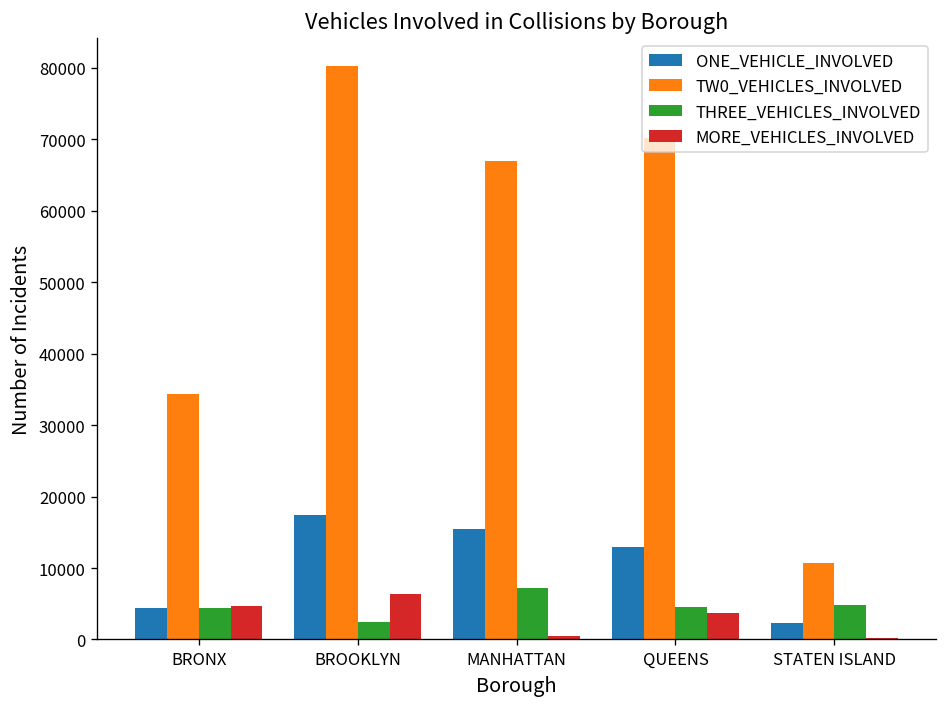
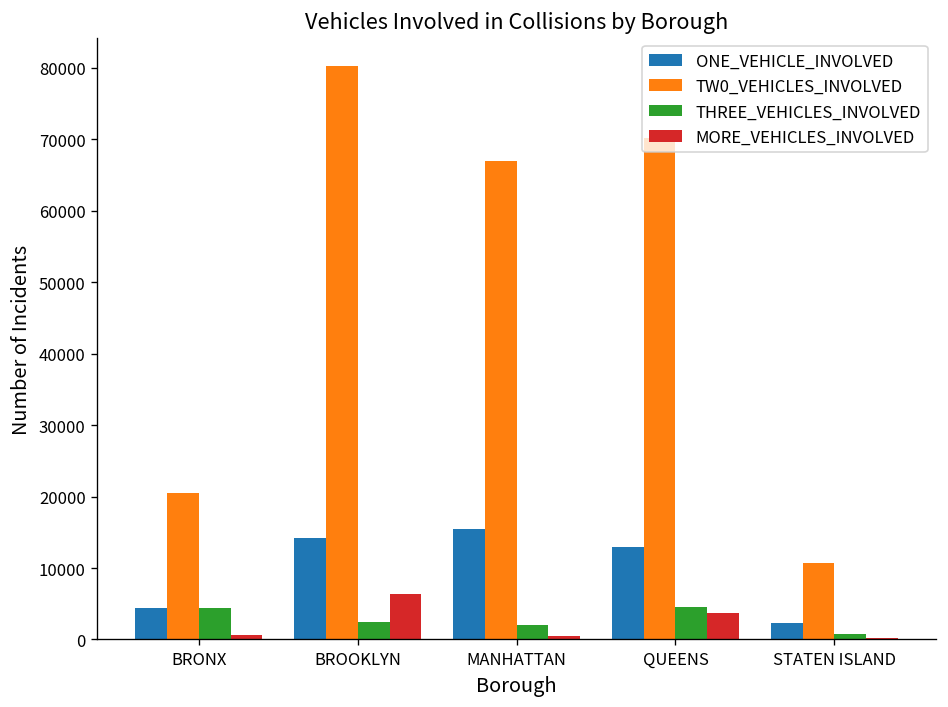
  {
    "ONE_VEHICLE_INVOLVED": {
      "BRONX": 4000,
-     "BROOKLYN": 17000,
+     "BROOKLYN": 14000,
      "MANHATTAN": 15000,
      "QUEENS": 13000,
      "STATEN ISLAND": 2000
    },
    "TW0_VEHICLES_INVOLVED": {
-     "BRONX": 34000,
+     "BRONX": 20000,
      "BROOKLYN": 80000,
      "MANHATTAN": 67000,
      "STATEN ISLAND": 11000
    },
    "THREE_VEHICLES_INVOLVED": {
      "BRONX": 4000,
      "BROOKLYN": 2000,
-     "MANHATTAN": 7000,
+     "MANHATTAN": 2000,
      "QUEENS": 4000,
-     "STATEN ISLAND": 5000
+     "STATEN ISLAND": 1000
    },
    "MORE_VEHICLES_INVOLVED": {
-     "BRONX": 5000,
+     "BRONX": 1000,
      "BROOKLYN": 6000,
      "MANHATTAN": 1000,
      "QUEENS": 4000
    }
  }
